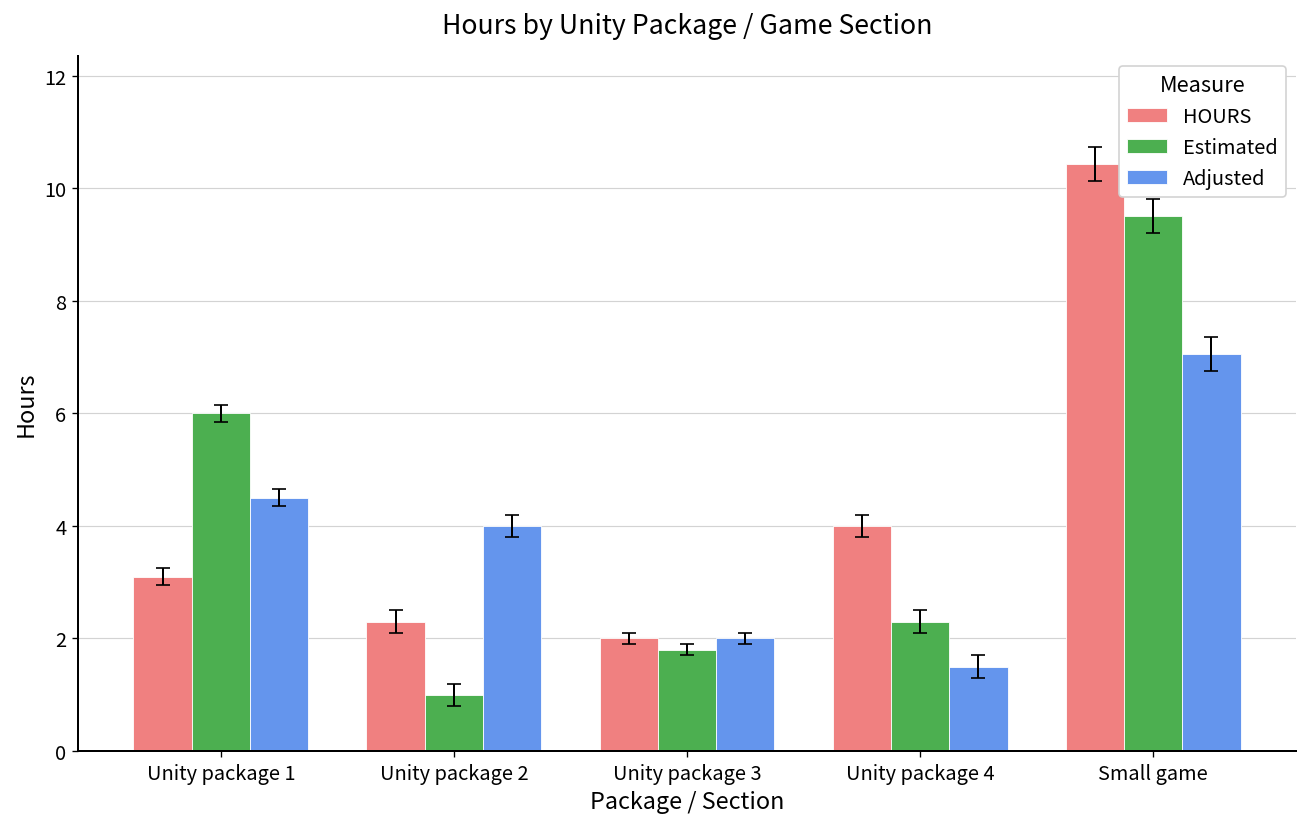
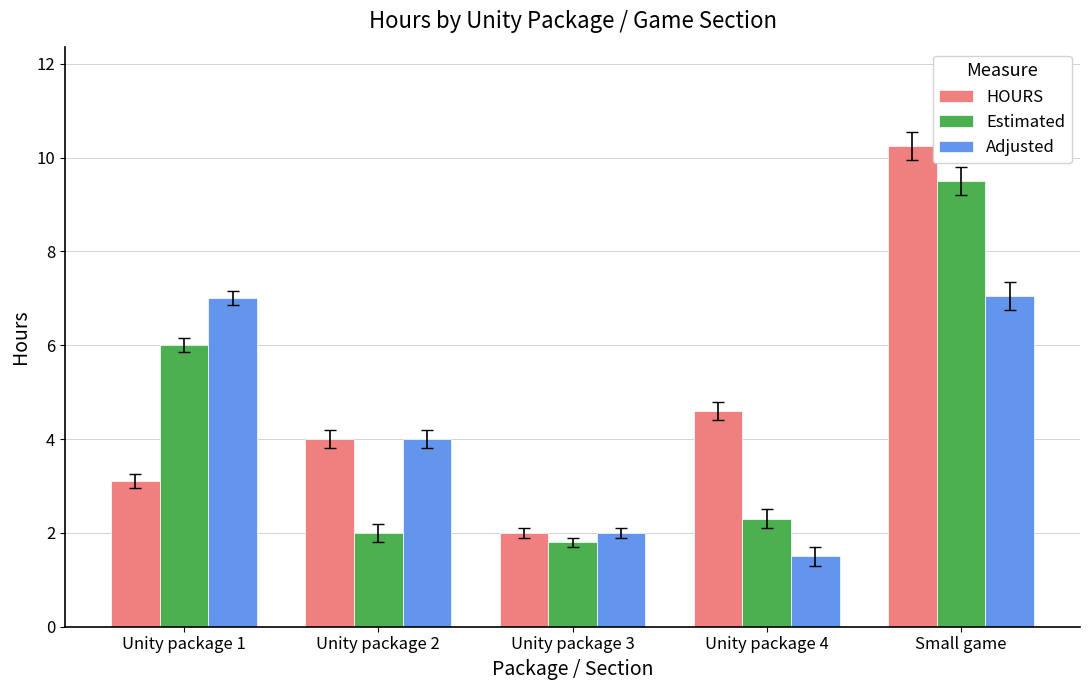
  {
    "HOURS": {
      "Unity package 1": 3.1,
-     "Unity package 2": 2.3,
+     "Unity package 2": 4.0,
      "Unity package 3": 2.0,
-     "Unity package 4": 4.0,
-     "Small game": 10.4
+     "Unity package 4": 4.6,
+     "Small game": 10.3
    },
    "Estimated": {
      "Unity package 1": 6,
-     "Unity package 2": 1,
+     "Unity package 2": 2,
      "Unity package 3": 1.8,
      "Unity package 4": 2.3,
      "Small game": 9.5
    },
    "Adjusted": {
-     "Unity package 1": 4.5,
+     "Unity package 1": 7.0,
      "Unity package 2": 4.0,
      "Unity package 3": 2.0,
      "Unity package 4": 1.5,
      "Small game": 7.1
    }
  }
